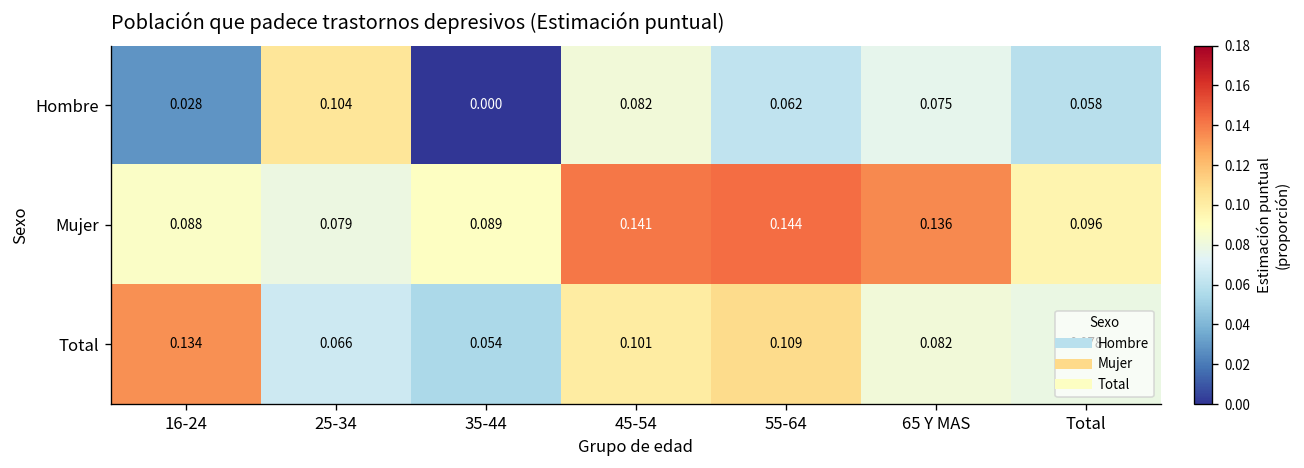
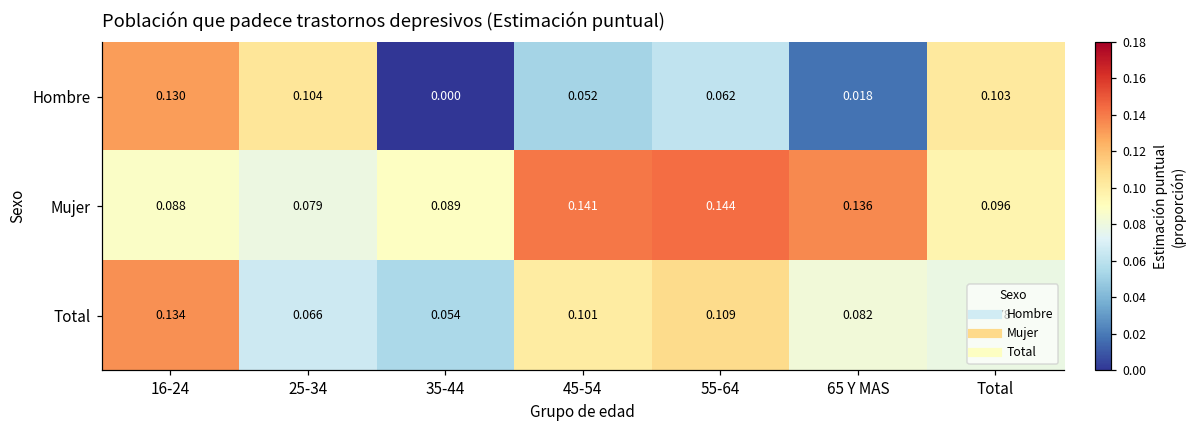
  {
    "Hombre": {
-     "16-24": 0.028,
+     "16-24": 0.130,
      "25-34": 0.104,
      "35-44": 0.000,
-     "45-54": 0.082,
+     "45-54": 0.052,
      "55-64": 0.062,
-     "65 Y MAS": 0.075,
-     "Total": 0.058
+     "65 Y MAS": 0.018,
+     "Total": 0.103
    },
    "Mujer": {
      "16-24": 0.088,
      "25-34": 0.079,
      "35-44": 0.089,
      "45-54": 0.141,
      "55-64": 0.144,
      "65 Y MAS": 0.136,
      "Total": 0.096
    },
    "Total": {
      "16-24": 0.134,
      "25-34": 0.066,
      "35-44": 0.054,
      "45-54": 0.101,
      "55-64": 0.109,
      "65 Y MAS": 0.082
    }
  }
